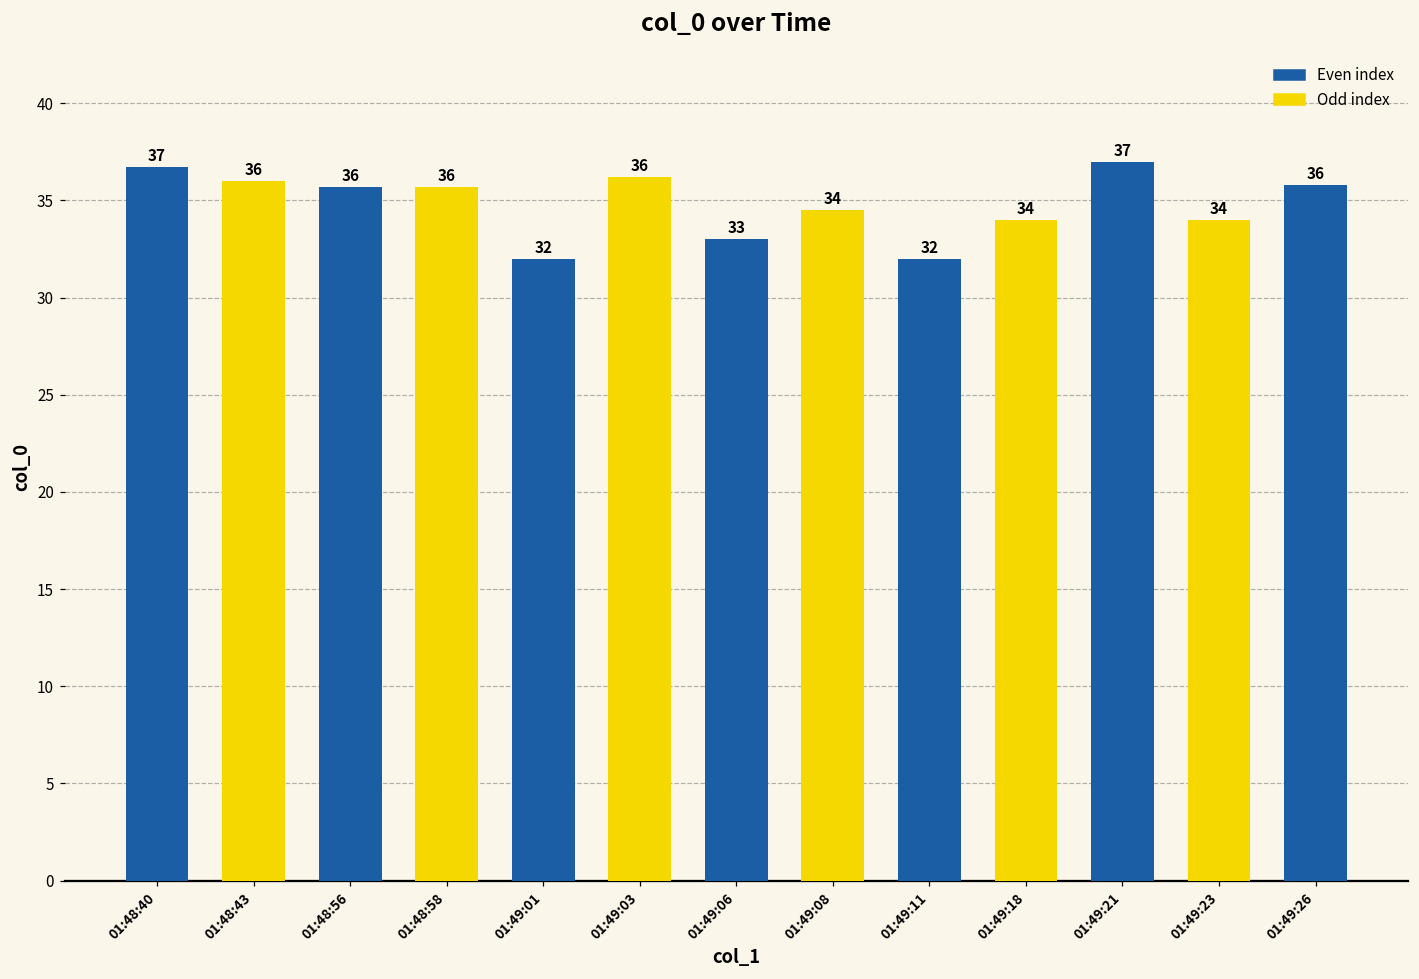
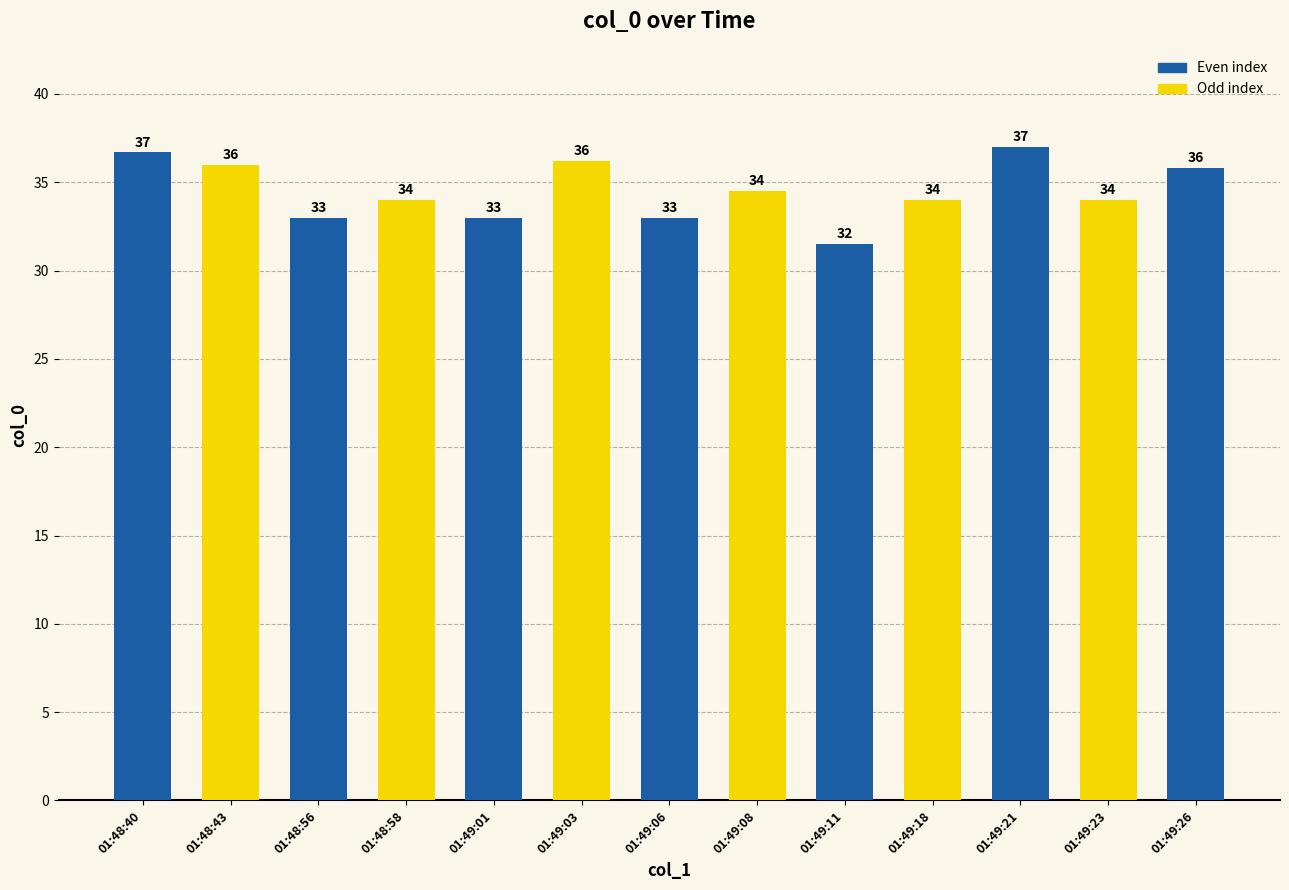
  {
    "01:48:40": 37,
    "01:48:43": 36,
-   "01:48:56": 36,
-   "01:48:58": 36,
-   "01:49:01": 32,
+   "01:48:56": 33,
+   "01:48:58": 34,
+   "01:49:01": 33,
    "01:49:03": 36,
    "01:49:06": 33,
    "01:49:08": 34,
-   "01:49:11": 32.0,
+   "01:49:11": 31.5,
    "01:49:18": 34,
    "01:49:21": 37,
    "01:49:23": 34,
    "01:49:26": 36
  }
